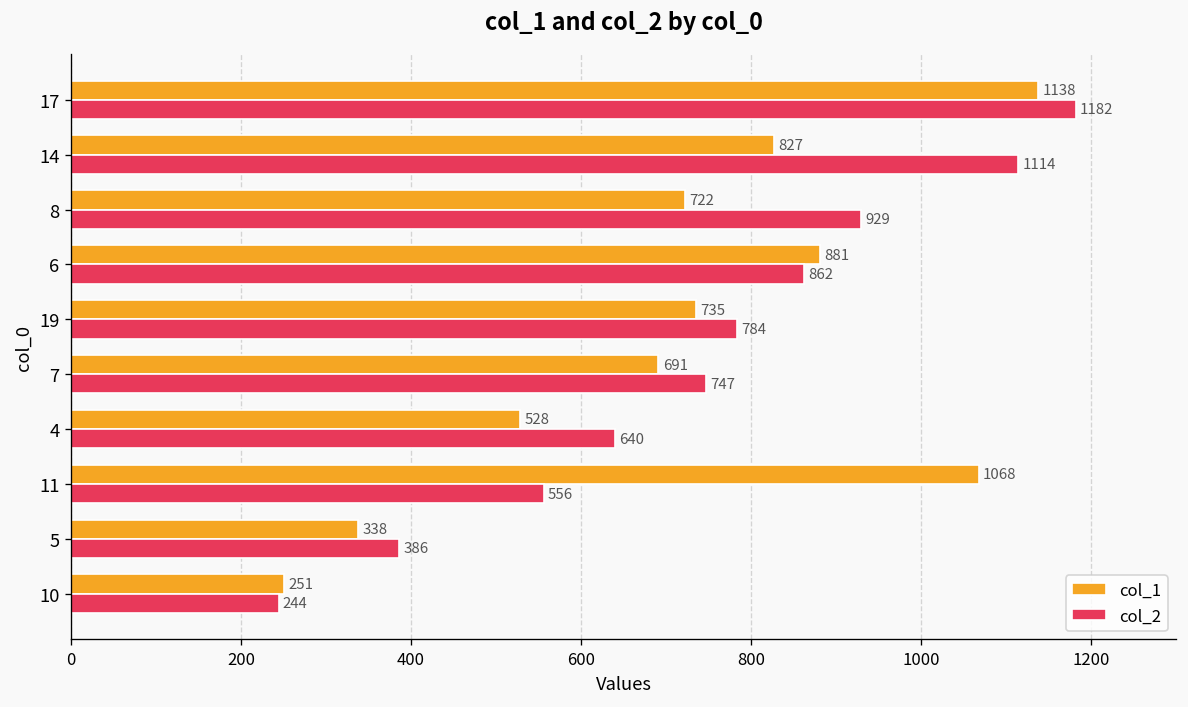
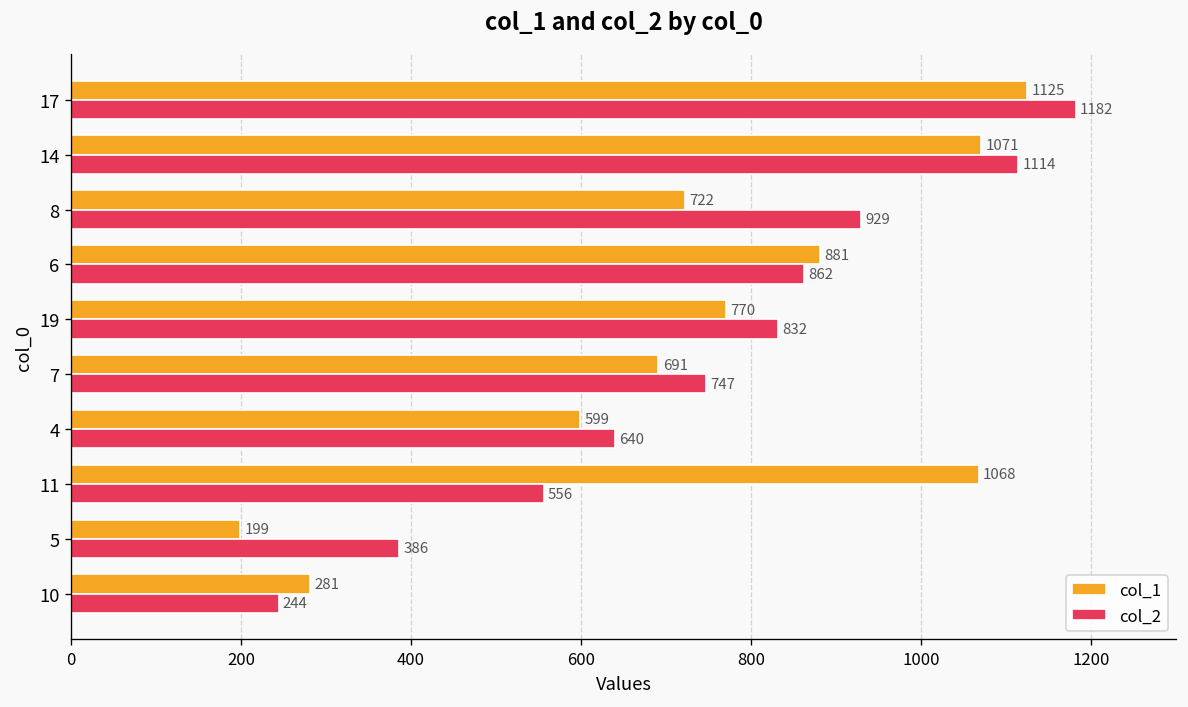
  {
    "col_1": {
-     "17": 1138,
-     "14": 827,
+     "17": 1125,
+     "14": 1071,
      "8": 722,
      "6": 881,
-     "19": 735,
+     "19": 770,
      "7": 691,
-     "4": 528,
+     "4": 599,
      "11": 1068,
-     "5": 338,
-     "10": 251
+     "5": 199,
+     "10": 281
    },
    "col_2": {
      "17": 1182,
      "14": 1114,
      "8": 929,
      "6": 862,
-     "19": 784,
+     "19": 832,
      "7": 747,
      "4": 640,
      "11": 556,
      "5": 386,
      "10": 244
    }
  }
